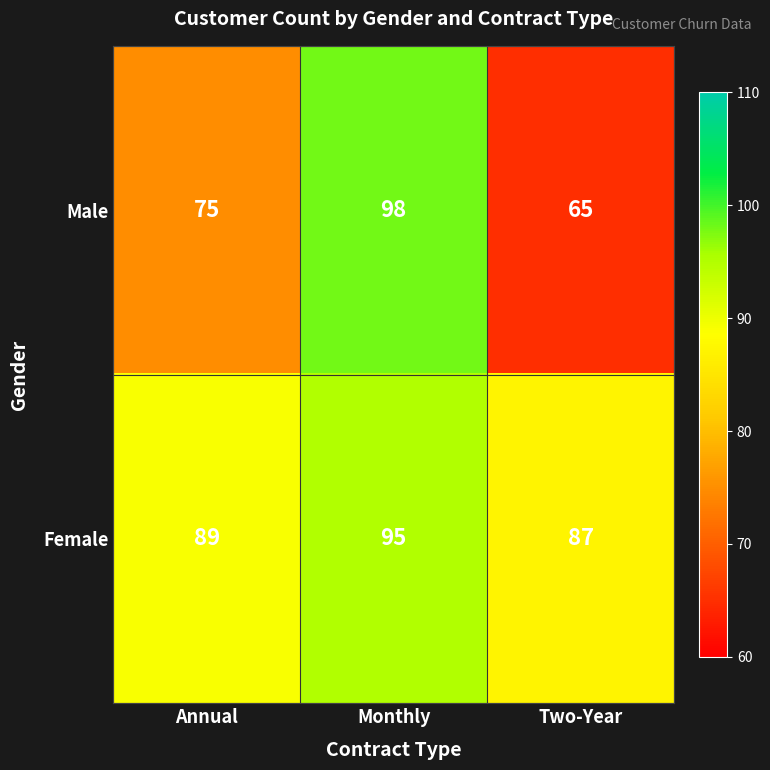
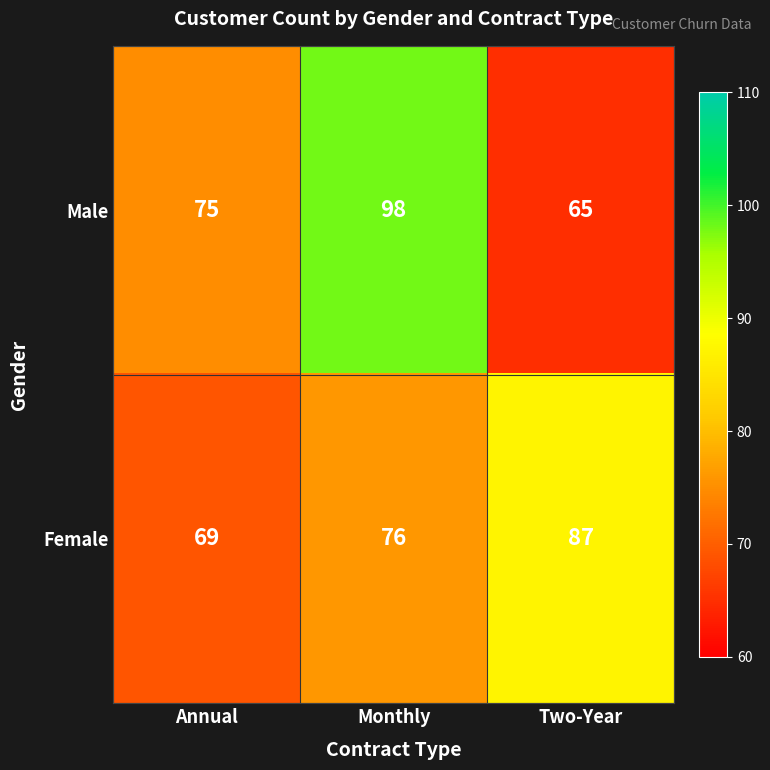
  {
    "Male": {
      "Annual": 75,
      "Monthly": 98,
      "Two-Year": 65
    },
    "Female": {
-     "Annual": 89,
-     "Monthly": 95,
+     "Annual": 69,
+     "Monthly": 76,
      "Two-Year": 87
    }
  }
